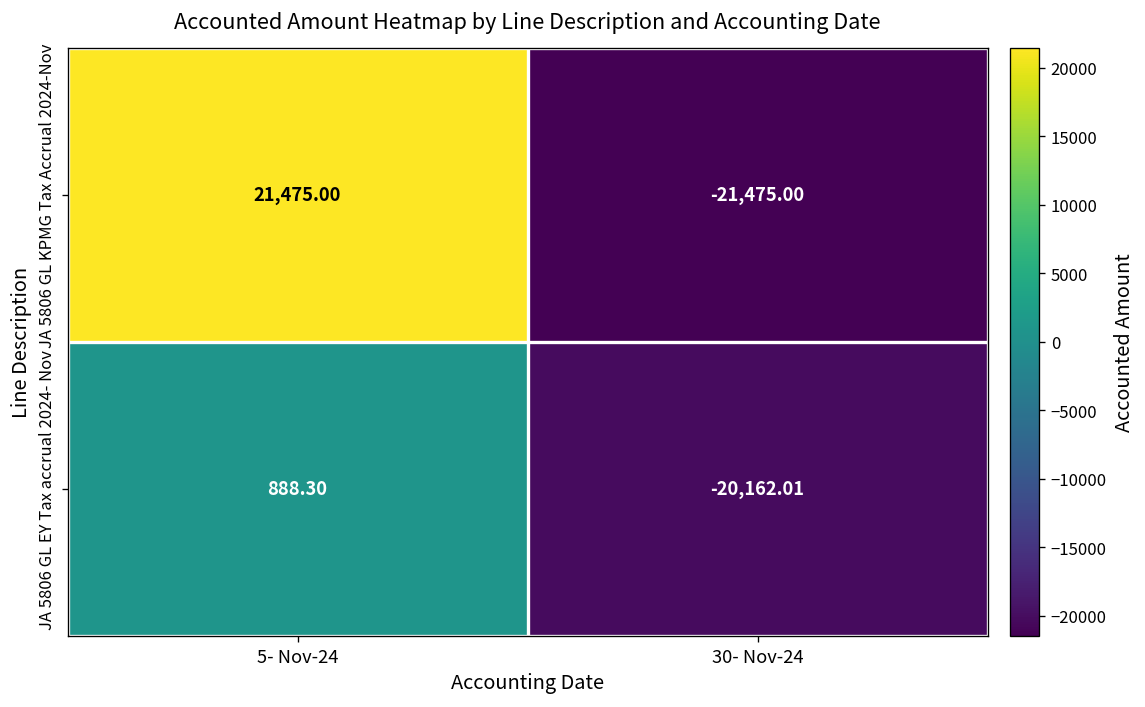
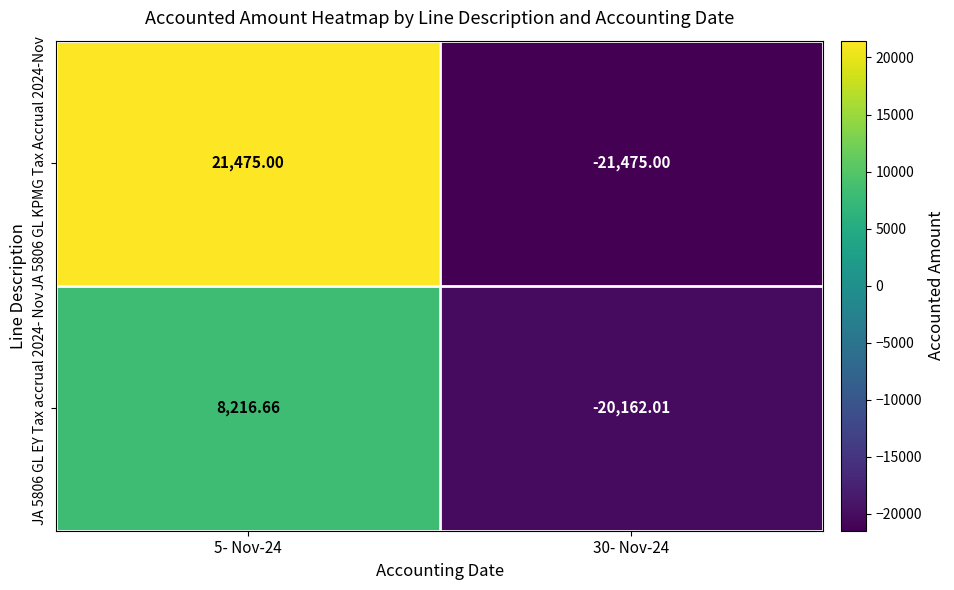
  {
    "JA 5806 GL KPMG Tax Accrual 2024-Nov": {
      "5- Nov-24": "21,475.00",
      "30- Nov-24": "-21,475.00"
    },
    "JA 5806 GL EY Tax accrual 2024- Nov": {
-     "5- Nov-24": "888.30",
+     "5- Nov-24": "8,216.66",
      "30- Nov-24": "-20,162.01"
    }
  }
